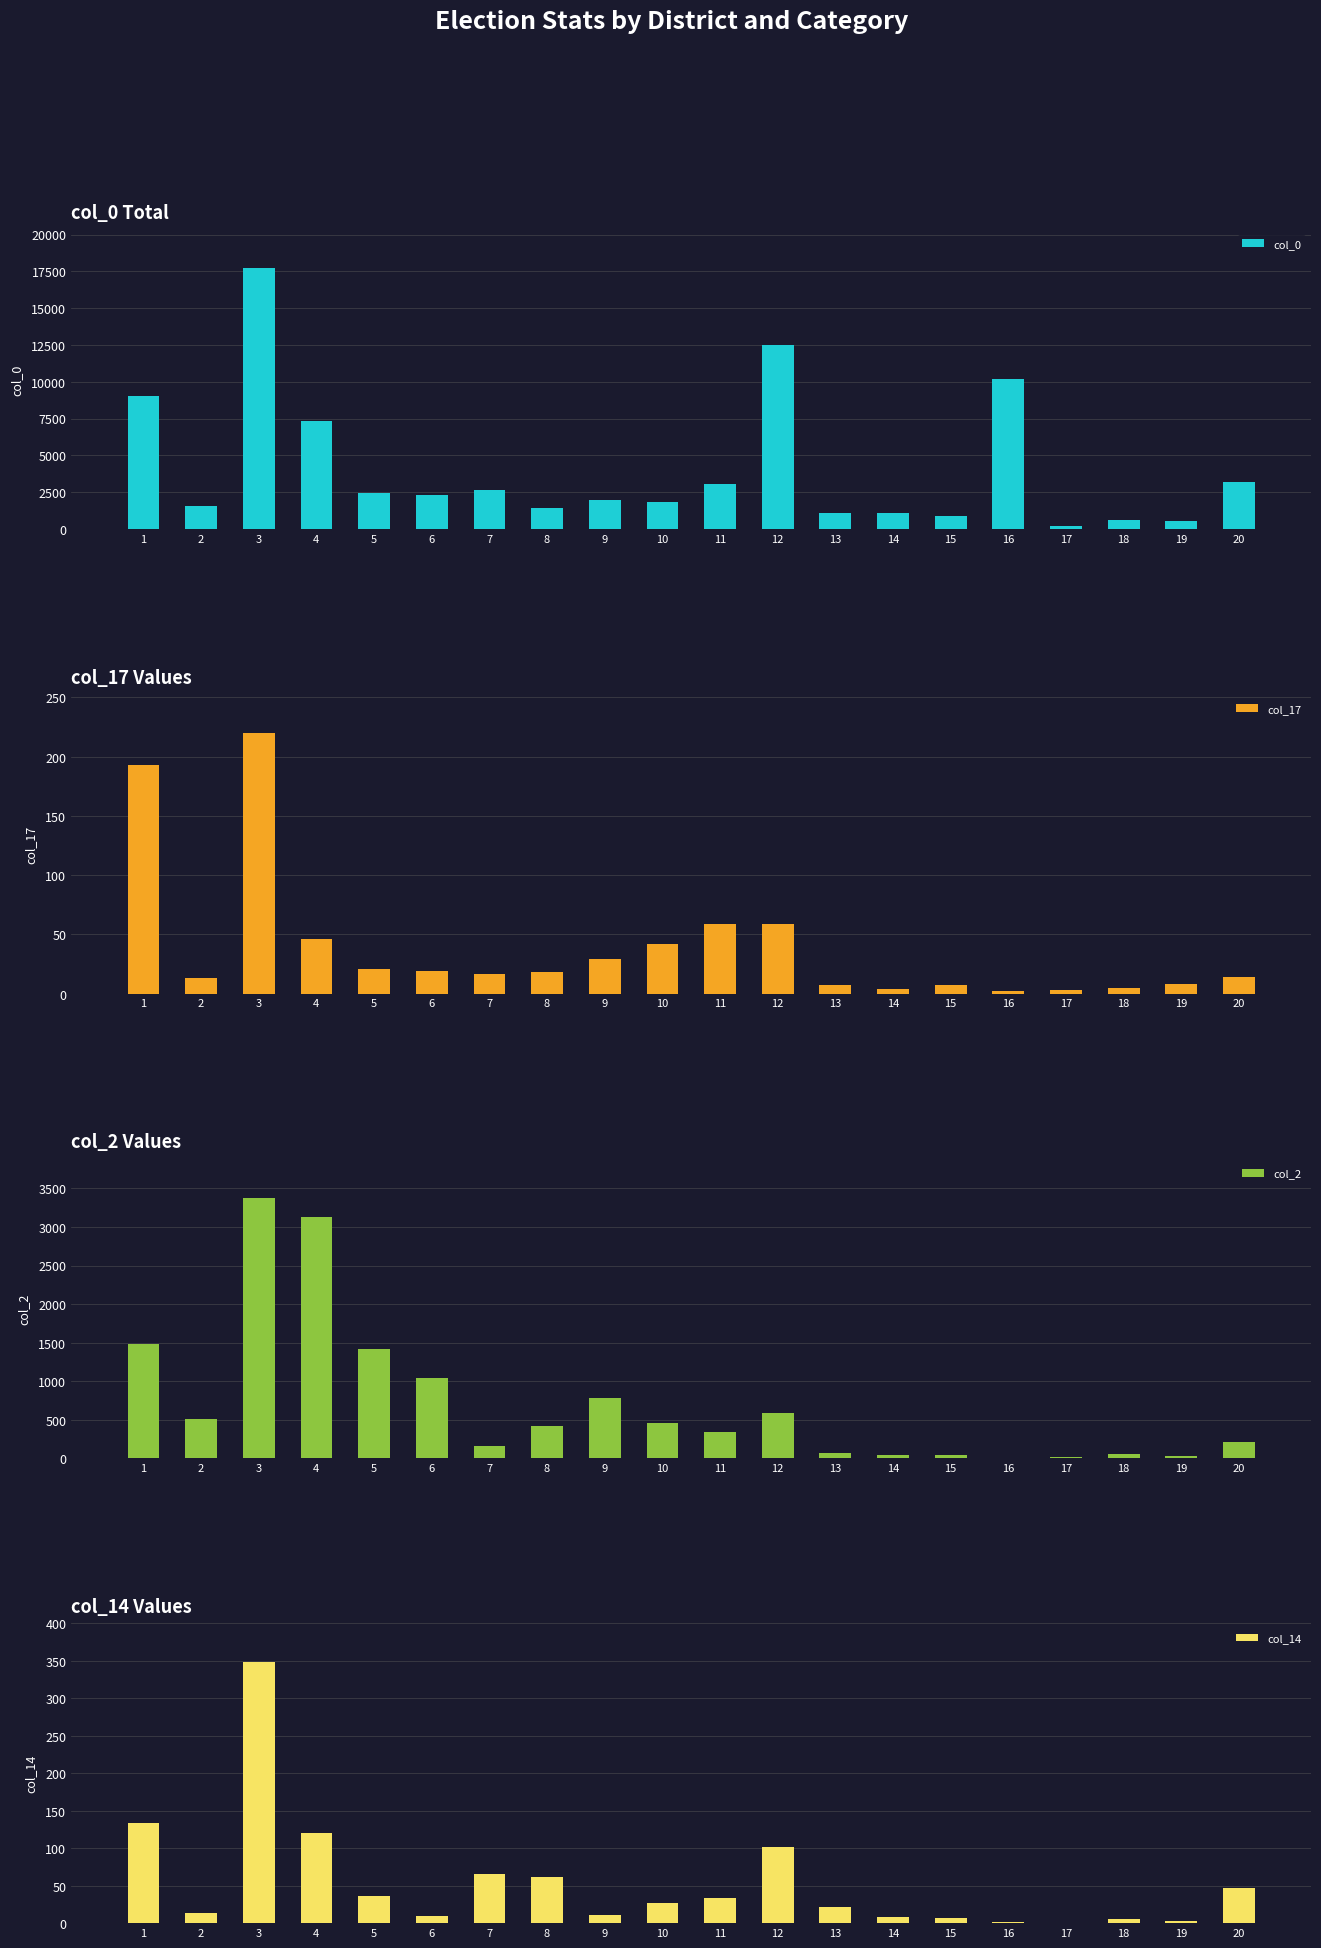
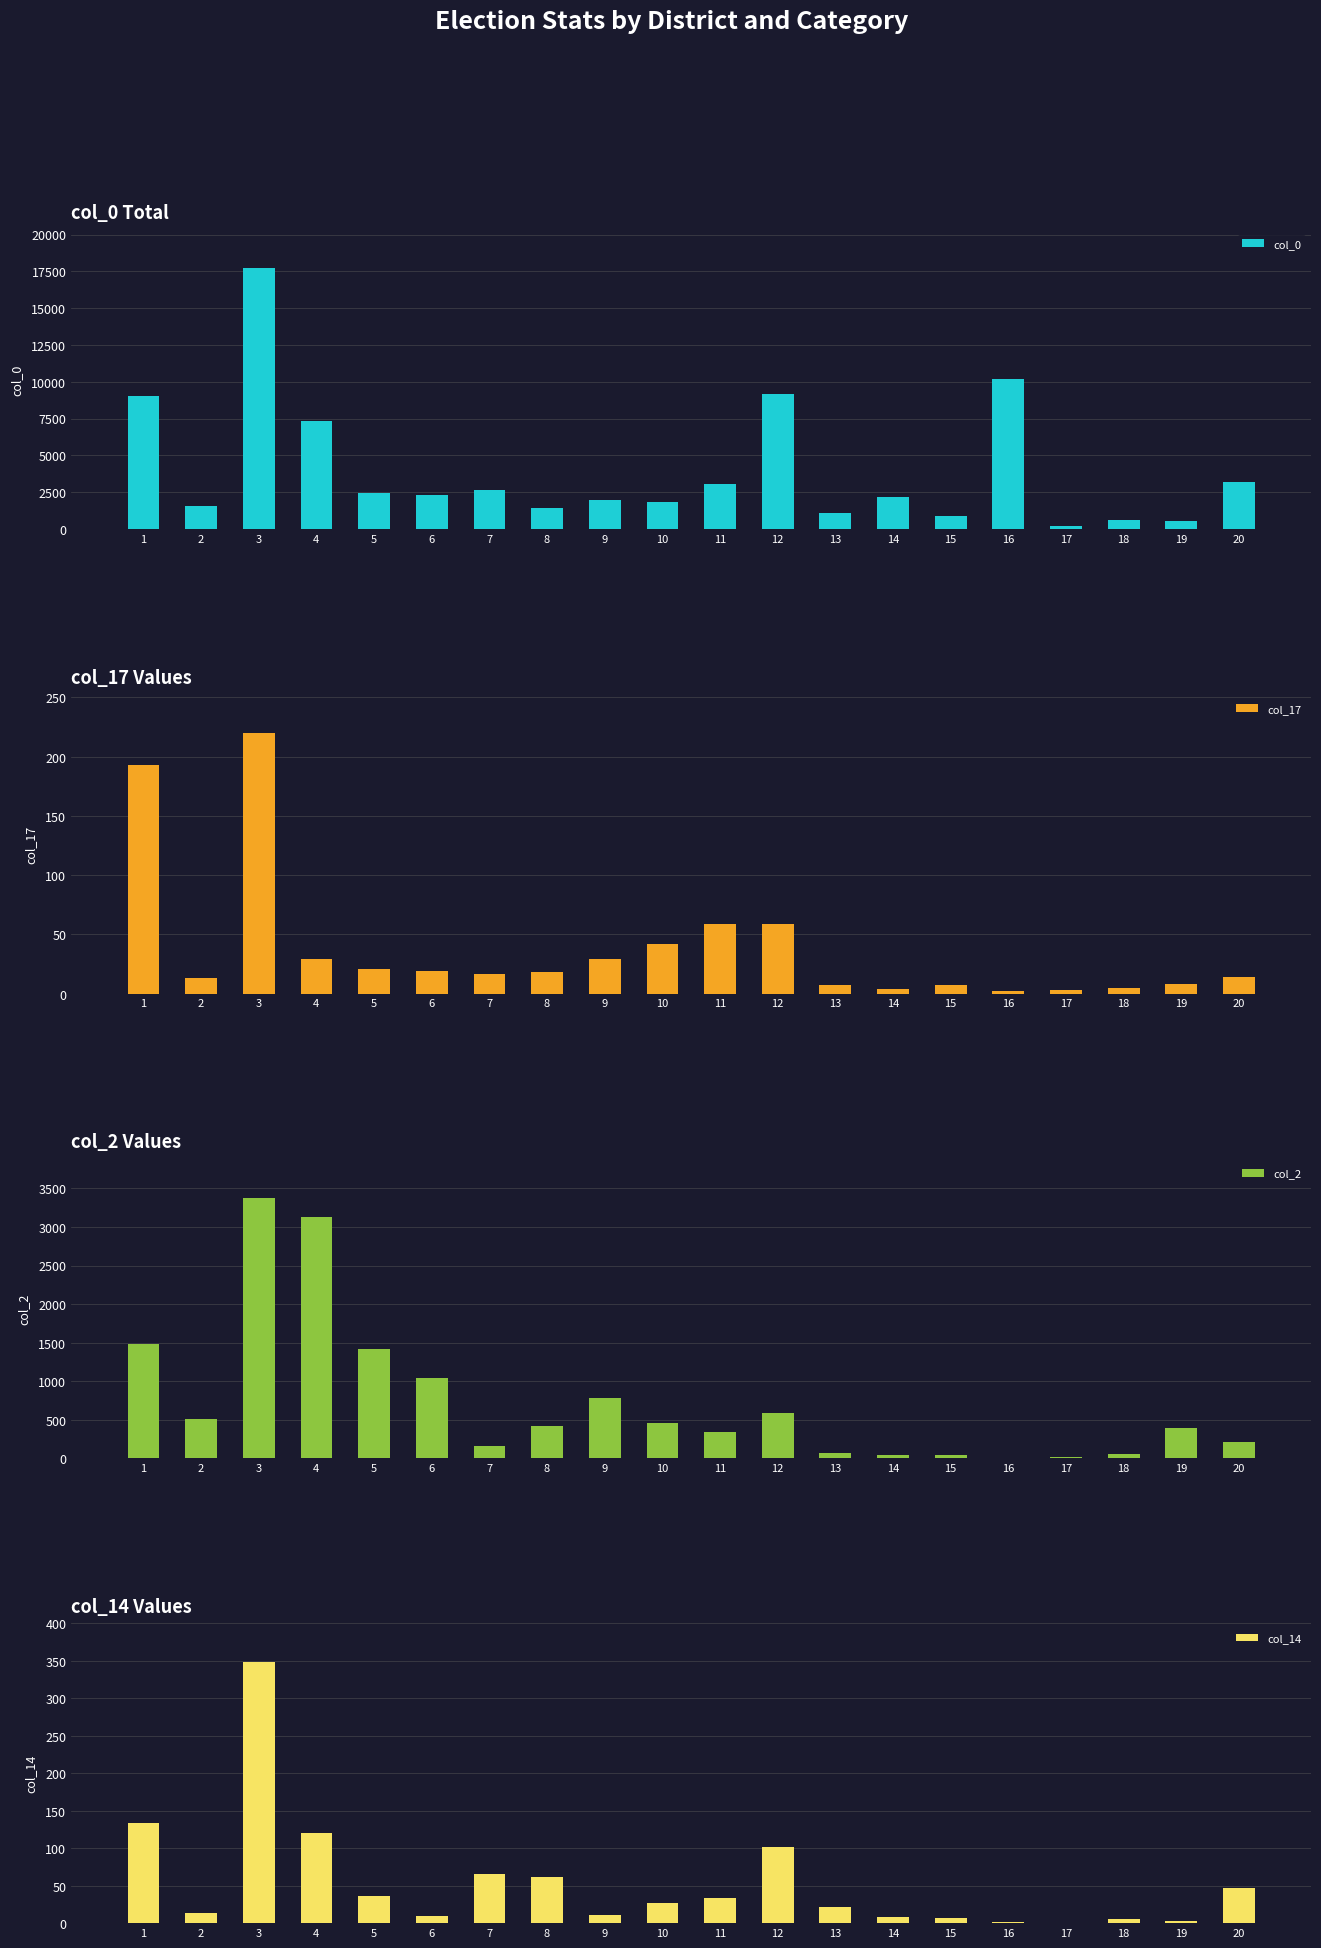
  {
    "col_0 Total": {
      "1": 9100,
      "2": 1600,
      "3": 17700,
      "4": 7300,
      "5": 2500,
      "6": 2300,
      "7": 2700,
      "8": 1400,
      "9": 2000,
      "10": 1900,
      "11": 3100,
-     "12": 12500,
+     "12": 9200,
      "13": 1100,
-     "14": 1100,
+     "14": 2200,
      "15": 900,
      "16": 10200,
      "17": 200,
      "18": 600,
      "19": 500,
      "20": 3200
    },
    "col_17 Values": {
      "1": 193,
      "2": 13,
      "3": 220,
-     "4": 46,
+     "4": 29,
      "5": 21,
      "6": 19,
      "7": 17,
      "8": 18,
      "9": 29,
      "10": 42,
      "11": 59,
      "12": 59,
      "13": 7,
      "14": 4,
      "15": 7,
      "17": 3,
      "18": 5,
      "19": 8,
      "20": 14
    },
    "col_2 Values": {
      "1": 1500,
      "2": 500,
      "3": 3400,
      "4": 3100,
      "5": 1400,
      "6": 1000,
      "7": 200,
      "8": 400,
      "9": 800,
      "10": 500,
      "11": 300,
      "12": 600,
      "13": 100,
      "14": 0,
      "15": 0,
      "18": 100,
-     "19": 0,
+     "19": 400,
      "20": 200
    },
    "col_14 Values": {
      "1": 130,
      "2": 10,
      "3": 350,
      "4": 120,
      "5": 40,
      "6": 10,
      "7": 70,
      "8": 60,
      "9": 10,
      "10": 30,
      "11": 30,
      "12": 100,
      "13": 20,
      "14": 10,
      "15": 10,
      "17": 0,
      "18": 10,
      "20": 50
    }
  }
